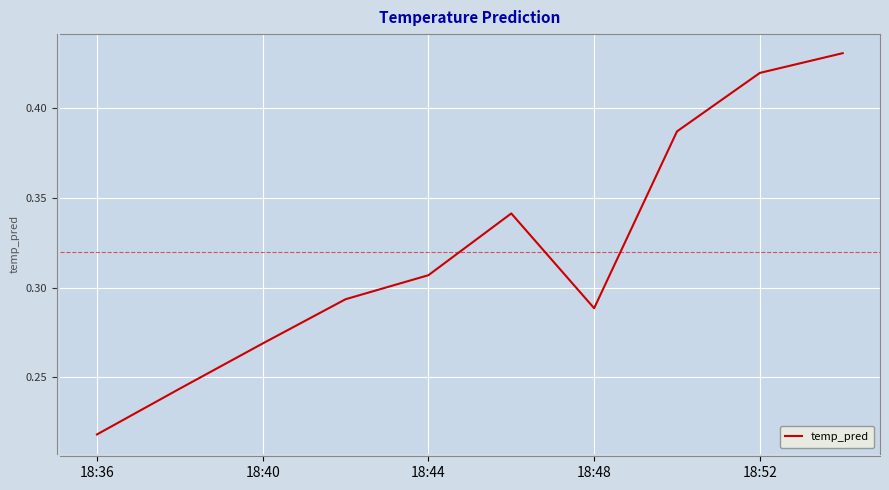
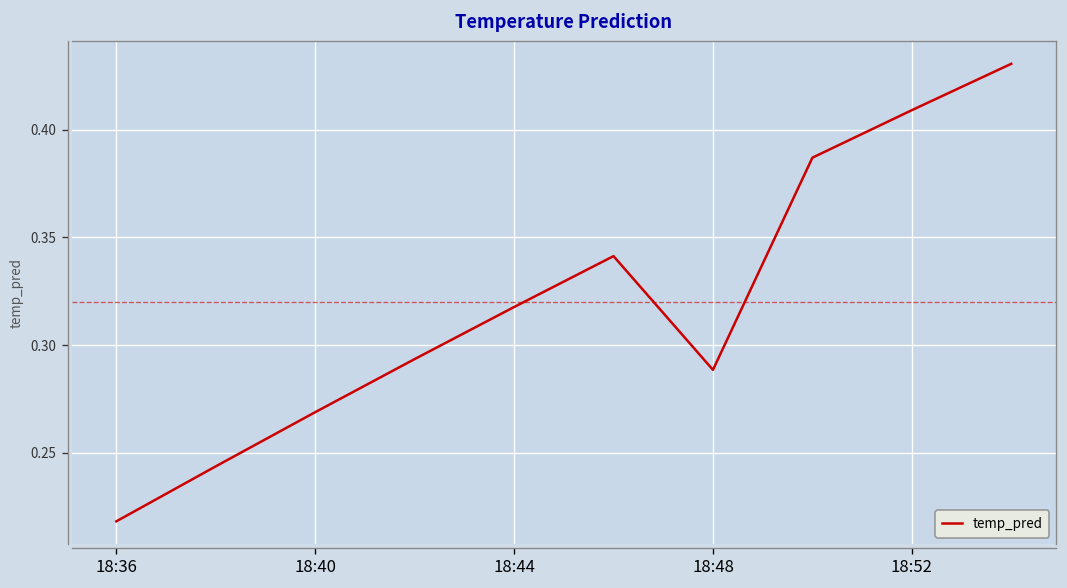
  {
    "18:36": 0.218,
    "18:40": 0.269,
-   "18:44": 0.307,
+   "18:44": 0.318,
    "18:48": 0.288,
-   "18:52": 0.420
+   "18:52": 0.409
  }
